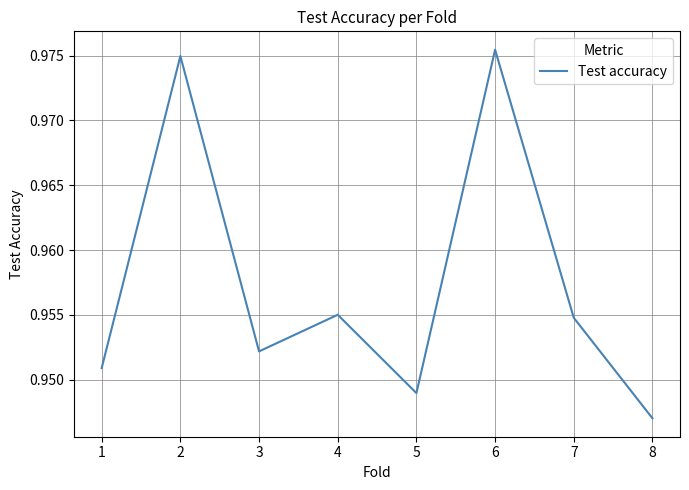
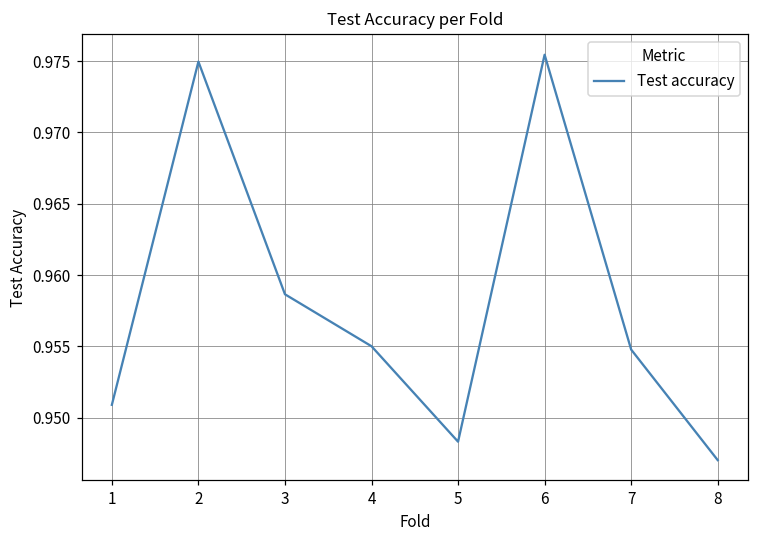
  {
    "1": 0.9509,
    "2": 0.9750,
-   "3": 0.9522,
+   "3": 0.9587,
    "4": 0.9550,
-   "5": 0.9490,
+   "5": 0.9483,
    "6": 0.9755,
    "7": 0.9548,
    "8": 0.9470
  }
